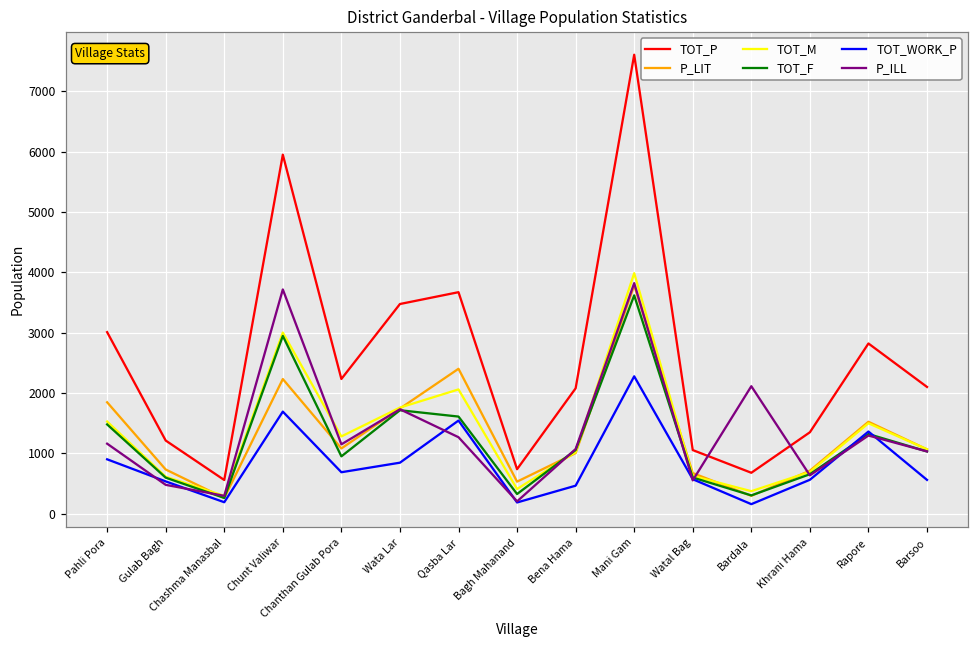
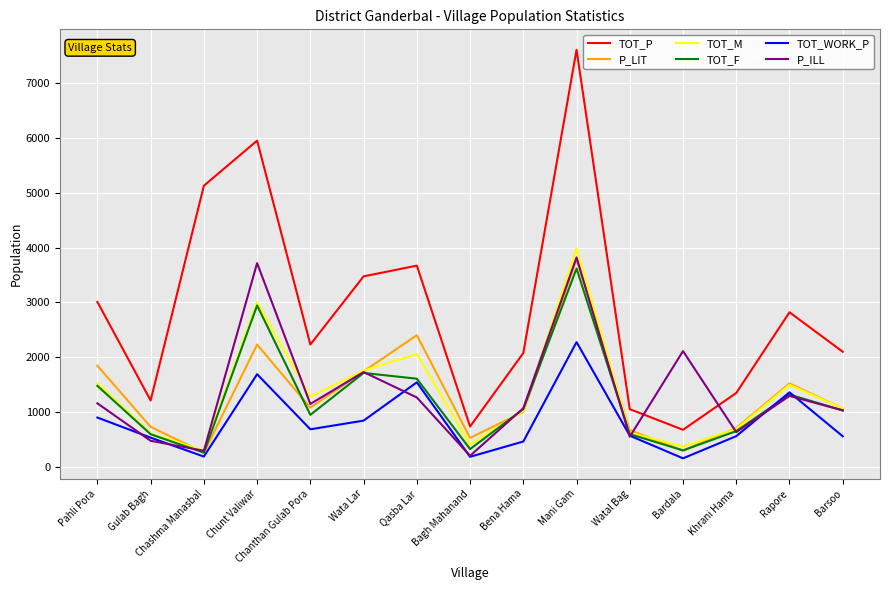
  {
    "TOT_P": {
      "Pahli Pora": 3000,
      "Gulab Bagh": 1200,
-     "Chashma Manasbal": 600,
+     "Chashma Manasbal": 5100,
      "Chunt Valiwar": 6000,
      "Chanthan Gulab Pora": 2200,
      "Wata Lar": 3500,
      "Qasba Lar": 3700,
      "Bagh Mahanand": 700,
      "Bena Hama": 2100,
      "Mani Gam": 7600,
      "Watal Bag": 1100,
      "Bardala": 700,
      "Khrani Hama": 1400,
      "Rapore": 2800,
      "Barsoo": 2100
    },
    "P_LIT": {
      "Pahli Pora": 1800,
      "Gulab Bagh": 700,
      "Chunt Valiwar": 2200,
      "Chanthan Gulab Pora": 1100,
      "Qasba Lar": 2400,
      "Bagh Mahanand": 500
    },
    "TOT_M": {
      "Pahli Pora": 1500,
      "Chunt Valiwar": 3000,
      "Chanthan Gulab Pora": 1300,
      "Qasba Lar": 2100,
      "Bagh Mahanand": 400,
      "Mani Gam": 4000,
      "Bardala": 400
    },
    "TOT_F": {
      "Pahli Pora": 1500,
      "Chunt Valiwar": 2900,
      "Chanthan Gulab Pora": 1000,
      "Qasba Lar": 1600,
      "Bagh Mahanand": 300,
      "Mani Gam": 3600
    },
    "TOT_WORK_P": {
      "Pahli Pora": 900,
      "Gulab Bagh": 500,
      "Chashma Manasbal": 200,
      "Chunt Valiwar": 1700,
      "Chanthan Gulab Pora": 700,
      "Wata Lar": 800,
      "Qasba Lar": 1500,
      "Bena Hama": 500,
      "Mani Gam": 2300,
      "Bardala": 200,
      "Khrani Hama": 600,
      "Barsoo": 600
    },
    "P_ILL": {
      "Pahli Pora": 1200,
      "Gulab Bagh": 500,
      "Chunt Valiwar": 3700,
      "Chanthan Gulab Pora": 1200,
      "Qasba Lar": 1300,
      "Bardala": 2100
    }
  }
